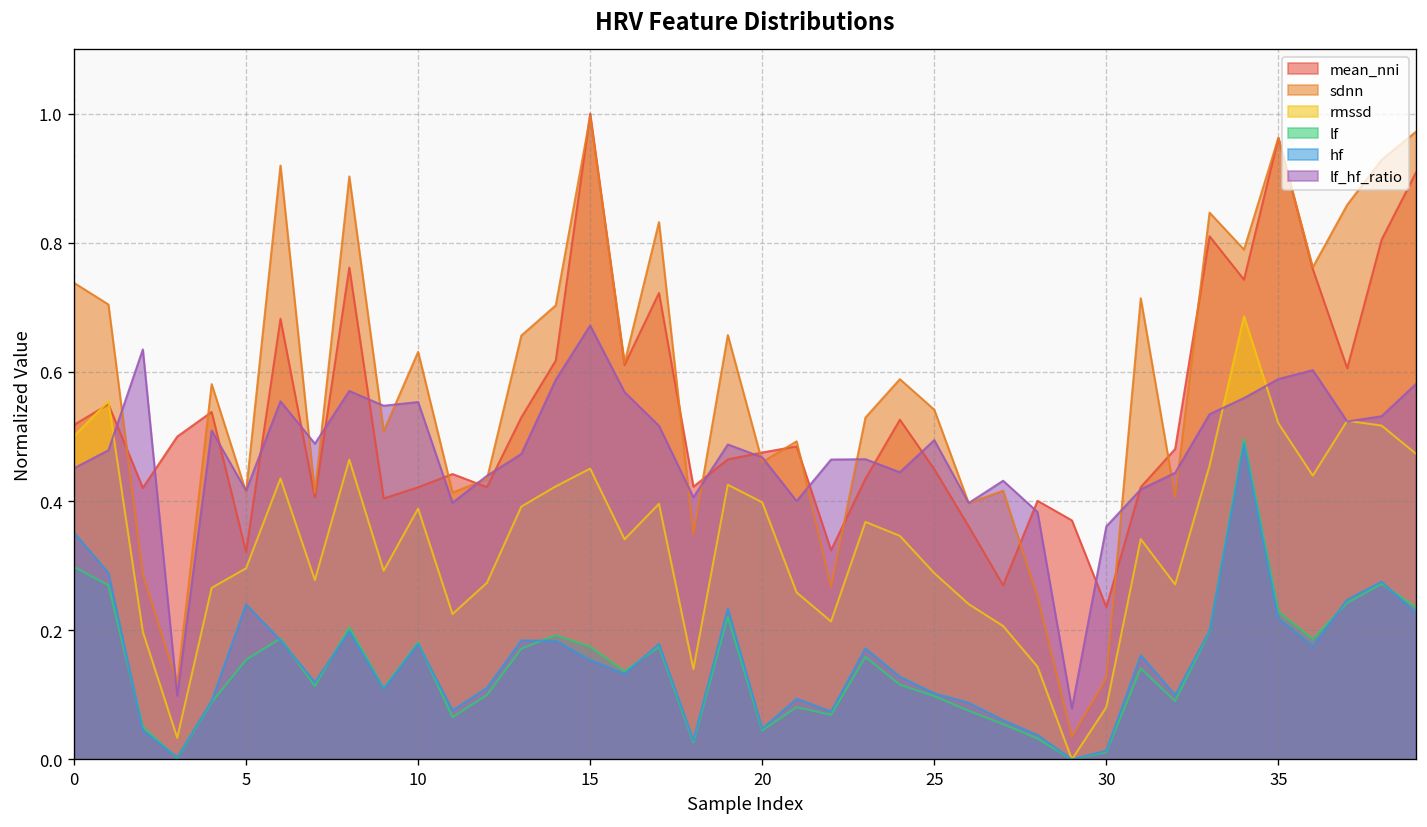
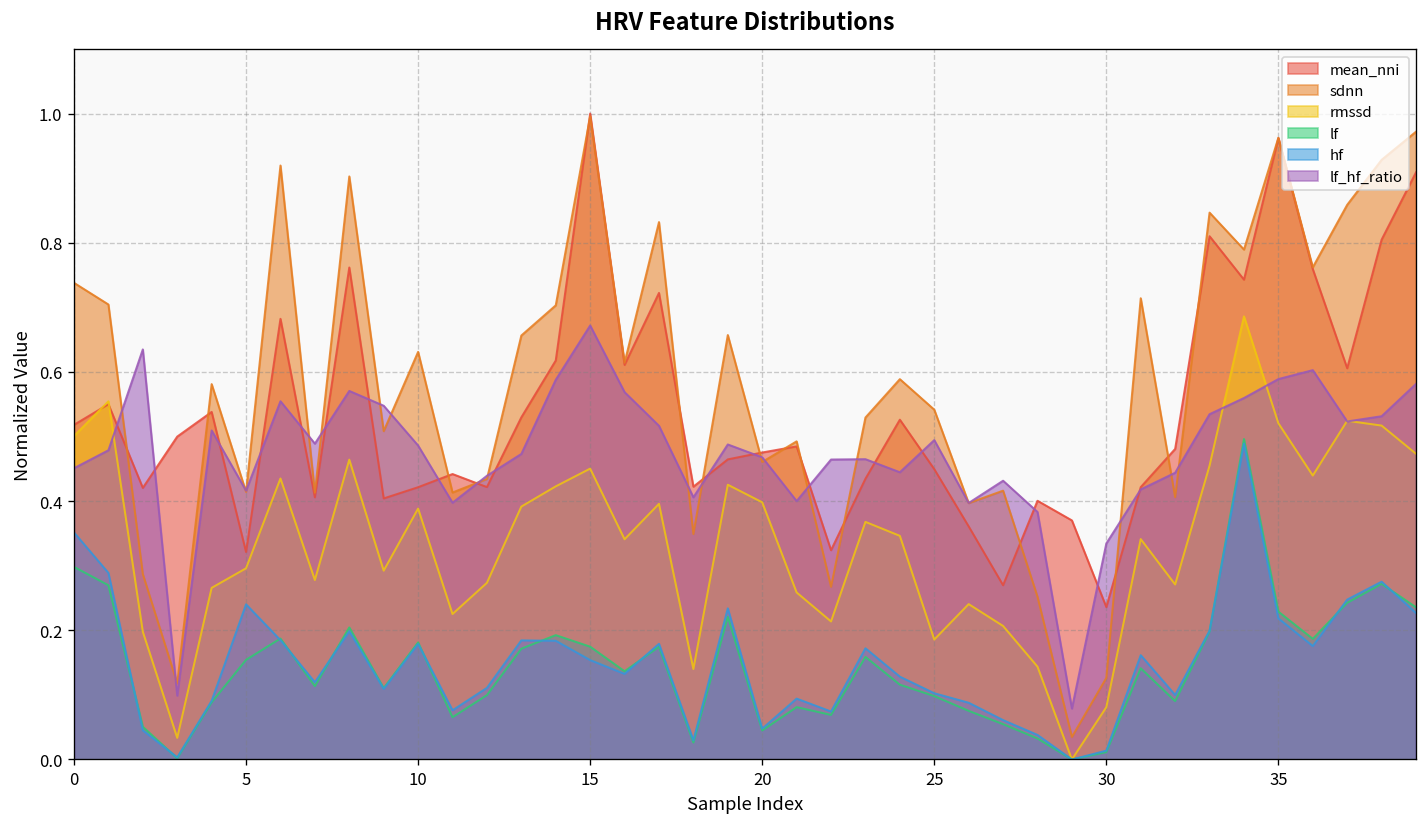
  {
    "rmssd": {
      "0": 0.50,
      "5": 0.30,
      "10": 0.39,
      "15": 0.45,
      "20": 0.40,
-     "25": 0.29,
+     "25": 0.19,
      "30": 0.08,
      "35": 0.52
    },
    "lf": {
      "0": 0.30,
      "5": 0.15,
      "15": 0.17,
      "35": 0.23
    },
    "hf": {
      "0": 0.35,
      "5": 0.24,
      "15": 0.15,
      "35": 0.22
    },
    "lf_hf_ratio": {
      "0": 0.45,
-     "10": 0.55,
+     "10": 0.49,
      "15": 0.67,
      "20": 0.47,
      "25": 0.49,
-     "30": 0.36,
+     "30": 0.33,
      "35": 0.59
    }
  }
